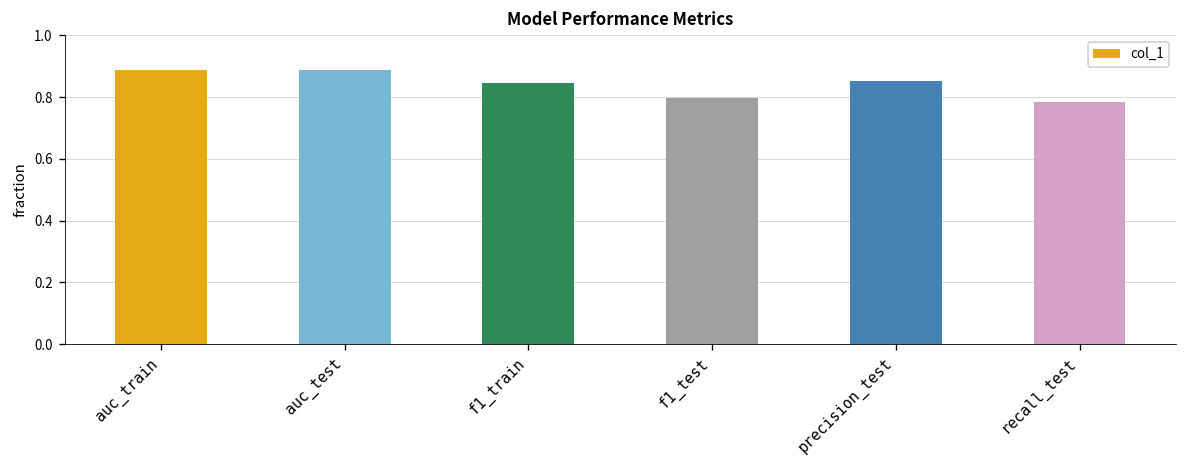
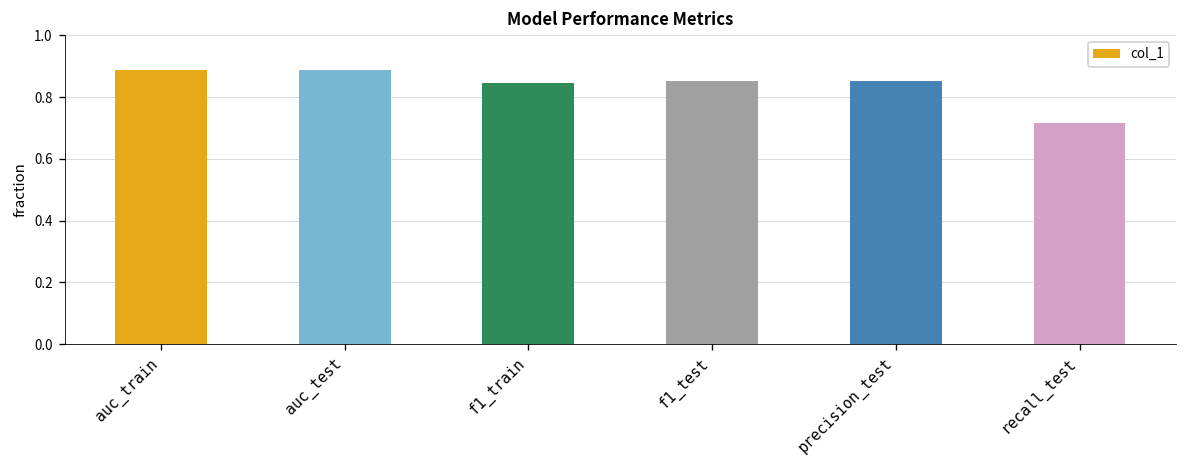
  {
    "auc_train": 0.89,
    "auc_test": 0.89,
    "f1_train": 0.85,
-   "f1_test": 0.80,
+   "f1_test": 0.85,
    "precision_test": 0.85,
-   "recall_test": 0.78
+   "recall_test": 0.72
  }
